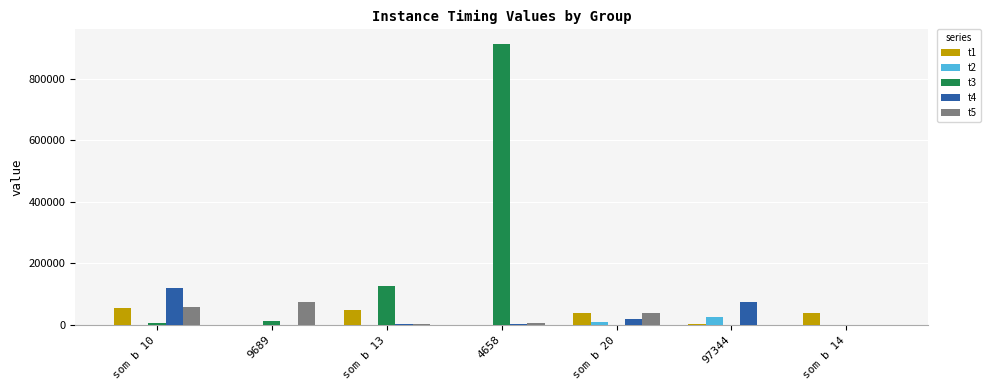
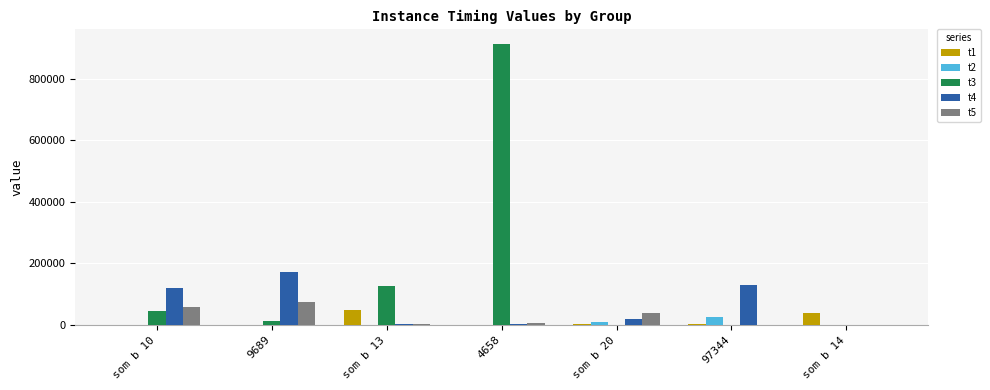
  {
    "t1": {
-     "som b 10": 50000,
+     "som b 10": 0,
      "som b 13": 50000,
-     "som b 20": 40000,
+     "som b 20": 0,
      "som b 14": 40000
    },
    "t2": {
      "som b 20": 10000,
      "97344": 30000,
      "som b 14": 0
    },
    "t3": {
-     "som b 10": 10000,
+     "som b 10": 40000,
      "9689": 10000,
      "som b 13": 130000,
      "4658": 910000,
      "som b 20": 0,
      "97344": 0,
      "som b 14": 0
    },
    "t4": {
      "som b 10": 120000,
-     "9689": 0,
+     "9689": 170000,
      "som b 20": 20000,
-     "97344": 70000,
+     "97344": 130000,
      "som b 14": 0
    },
    "t5": {
      "som b 10": 60000,
      "9689": 80000,
      "som b 20": 40000,
      "97344": 0,
      "som b 14": 0
    }
  }
